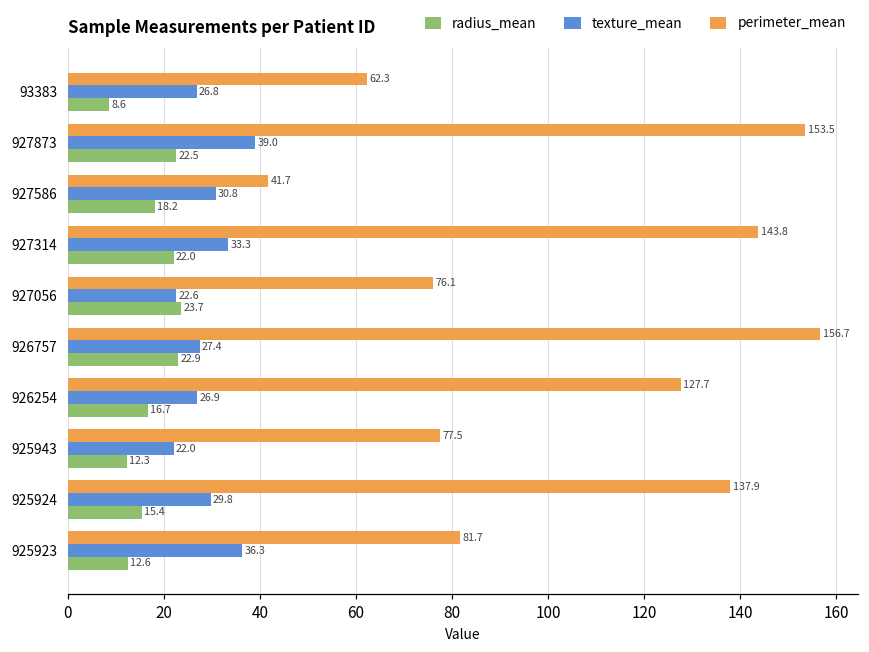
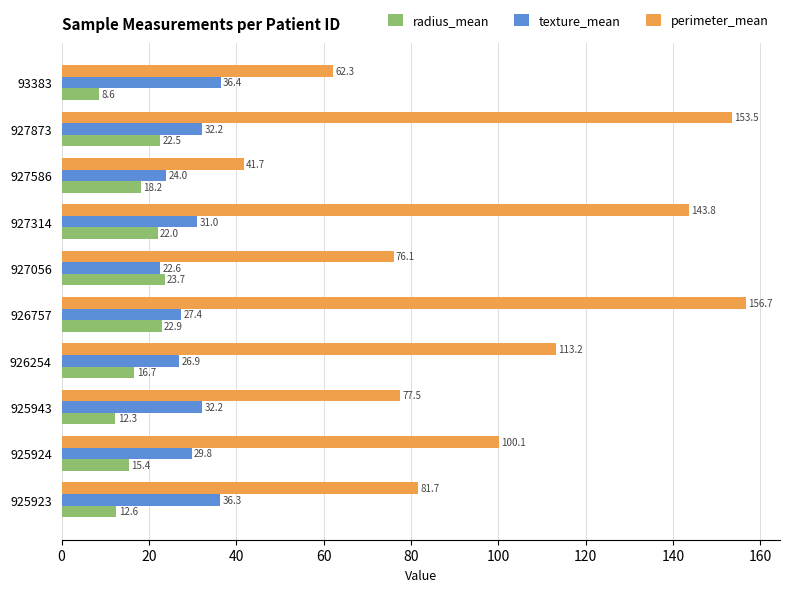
  {
    "radius_mean": {
      "93383": 8.6,
      "927873": 22.5,
      "927586": 18.2,
      "927314": 22.0,
      "927056": 23.7,
      "926757": 22.9,
      "926254": 16.7,
      "925943": 12.3,
      "925924": 15.4,
      "925923": 12.6
    },
    "texture_mean": {
-     "93383": 26.8,
-     "927873": 39.0,
-     "927586": 30.8,
-     "927314": 33.3,
+     "93383": 36.4,
+     "927873": 32.2,
+     "927586": 24.0,
+     "927314": 31.0,
      "927056": 22.6,
      "926757": 27.4,
      "926254": 26.9,
-     "925943": 22.0,
+     "925943": 32.2,
      "925924": 29.8,
      "925923": 36.3
    },
    "perimeter_mean": {
      "93383": 62.3,
      "927873": 153.5,
      "927586": 41.7,
      "927314": 143.8,
      "927056": 76.1,
      "926757": 156.7,
-     "926254": 127.7,
+     "926254": 113.2,
      "925943": 77.5,
-     "925924": 137.9,
+     "925924": 100.1,
      "925923": 81.7
    }
  }
